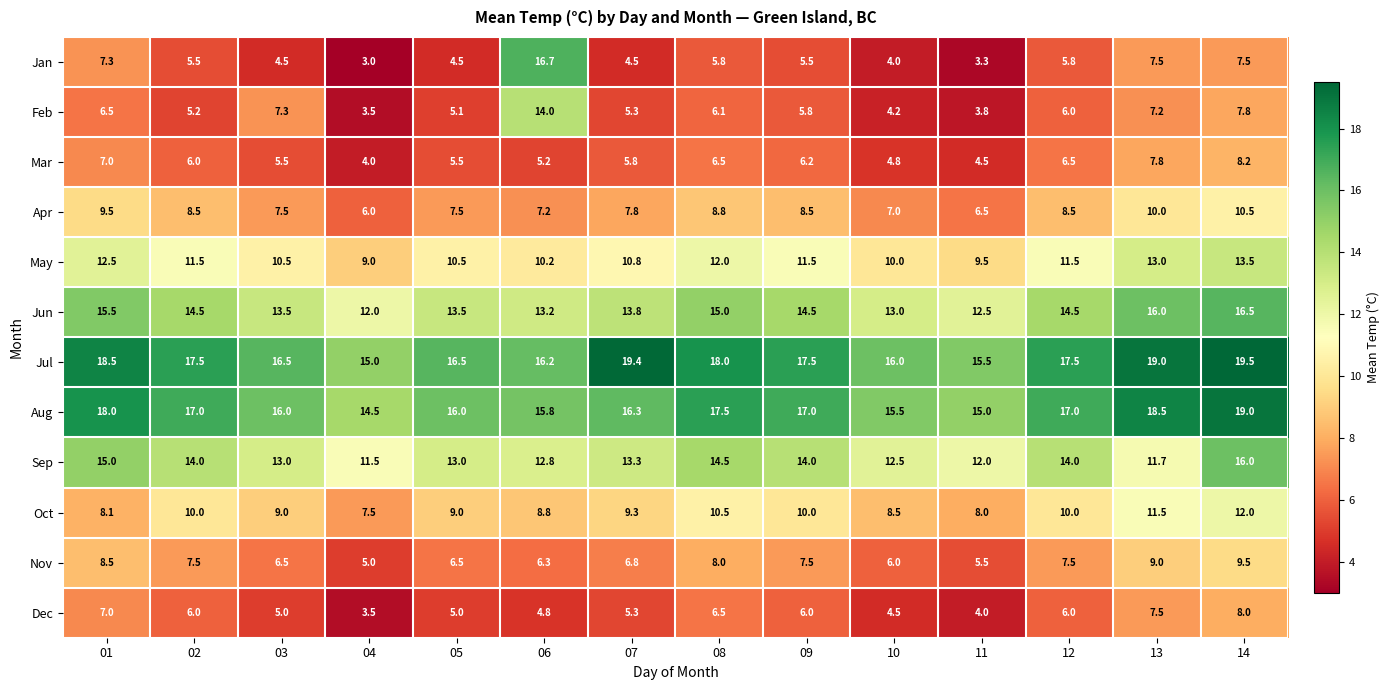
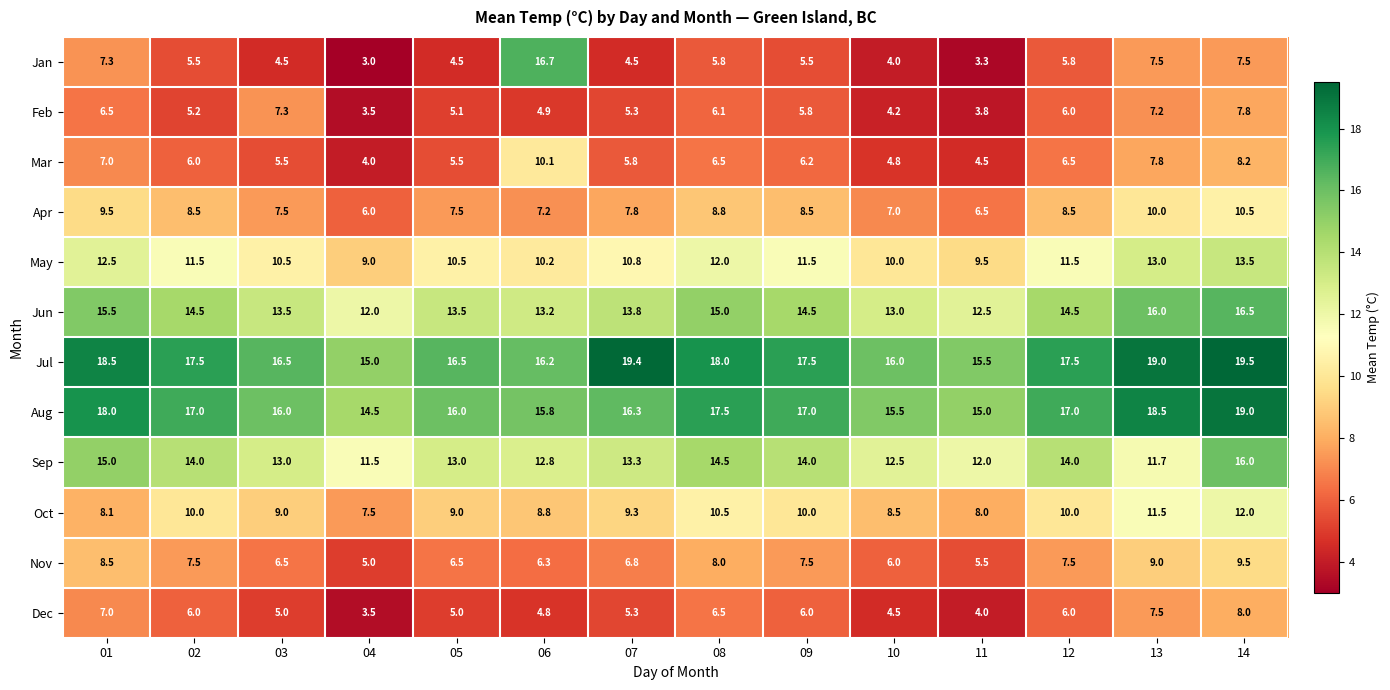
  {
    "Jan": {
      "01": 7.3,
      "02": 5.5,
      "03": 4.5,
      "04": 3.0,
      "05": 4.5,
      "06": 16.7,
      "07": 4.5,
      "08": 5.8,
      "09": 5.5,
      "10": 4.0,
      "11": 3.3,
      "12": 5.8,
      "13": 7.5,
      "14": 7.5
    },
    "Feb": {
      "01": 6.5,
      "02": 5.2,
      "03": 7.3,
      "04": 3.5,
      "05": 5.1,
-     "06": 14.0,
+     "06": 4.9,
      "07": 5.3,
      "08": 6.1,
      "09": 5.8,
      "10": 4.2,
      "11": 3.8,
      "12": 6.0,
      "13": 7.2,
      "14": 7.8
    },
    "Mar": {
      "01": 7.0,
      "02": 6.0,
      "03": 5.5,
      "04": 4.0,
      "05": 5.5,
-     "06": 5.2,
+     "06": 10.1,
      "07": 5.8,
      "08": 6.5,
      "09": 6.2,
      "10": 4.8,
      "11": 4.5,
      "12": 6.5,
      "13": 7.8,
      "14": 8.2
    },
    "Apr": {
      "01": 9.5,
      "02": 8.5,
      "03": 7.5,
      "04": 6.0,
      "05": 7.5,
      "06": 7.2,
      "07": 7.8,
      "08": 8.8,
      "09": 8.5,
      "10": 7.0,
      "11": 6.5,
      "12": 8.5,
      "13": 10.0,
      "14": 10.5
    },
    "May": {
      "01": 12.5,
      "02": 11.5,
      "03": 10.5,
      "04": 9.0,
      "05": 10.5,
      "06": 10.2,
      "07": 10.8,
      "08": 12.0,
      "09": 11.5,
      "10": 10.0,
      "11": 9.5,
      "12": 11.5,
      "13": 13.0,
      "14": 13.5
    },
    "Jun": {
      "01": 15.5,
      "02": 14.5,
      "03": 13.5,
      "04": 12.0,
      "05": 13.5,
      "06": 13.2,
      "07": 13.8,
      "08": 15.0,
      "09": 14.5,
      "10": 13.0,
      "11": 12.5,
      "12": 14.5,
      "13": 16.0,
      "14": 16.5
    },
    "Jul": {
      "01": 18.5,
      "02": 17.5,
      "03": 16.5,
      "04": 15.0,
      "05": 16.5,
      "06": 16.2,
      "07": 19.4,
      "08": 18.0,
      "09": 17.5,
      "10": 16.0,
      "11": 15.5,
      "12": 17.5,
      "13": 19.0,
      "14": 19.5
    },
    "Aug": {
      "01": 18.0,
      "02": 17.0,
      "03": 16.0,
      "04": 14.5,
      "05": 16.0,
      "06": 15.8,
      "07": 16.3,
      "08": 17.5,
      "09": 17.0,
      "10": 15.5,
      "11": 15.0,
      "12": 17.0,
      "13": 18.5,
      "14": 19.0
    },
    "Sep": {
      "01": 15.0,
      "02": 14.0,
      "03": 13.0,
      "04": 11.5,
      "05": 13.0,
      "06": 12.8,
      "07": 13.3,
      "08": 14.5,
      "09": 14.0,
      "10": 12.5,
      "11": 12.0,
      "12": 14.0,
      "13": 11.7,
      "14": 16.0
    },
    "Oct": {
      "01": 8.1,
      "02": 10.0,
      "03": 9.0,
      "04": 7.5,
      "05": 9.0,
      "06": 8.8,
      "07": 9.3,
      "08": 10.5,
      "09": 10.0,
      "10": 8.5,
      "11": 8.0,
      "12": 10.0,
      "13": 11.5,
      "14": 12.0
    },
    "Nov": {
      "01": 8.5,
      "02": 7.5,
      "03": 6.5,
      "04": 5.0,
      "05": 6.5,
      "06": 6.3,
      "07": 6.8,
      "08": 8.0,
      "09": 7.5,
      "10": 6.0,
      "11": 5.5,
      "12": 7.5,
      "13": 9.0,
      "14": 9.5
    },
    "Dec": {
      "01": 7.0,
      "02": 6.0,
      "03": 5.0,
      "04": 3.5,
      "05": 5.0,
      "06": 4.8,
      "07": 5.3,
      "08": 6.5,
      "09": 6.0,
      "10": 4.5,
      "11": 4.0,
      "12": 6.0,
      "13": 7.5,
      "14": 8.0
    }
  }
